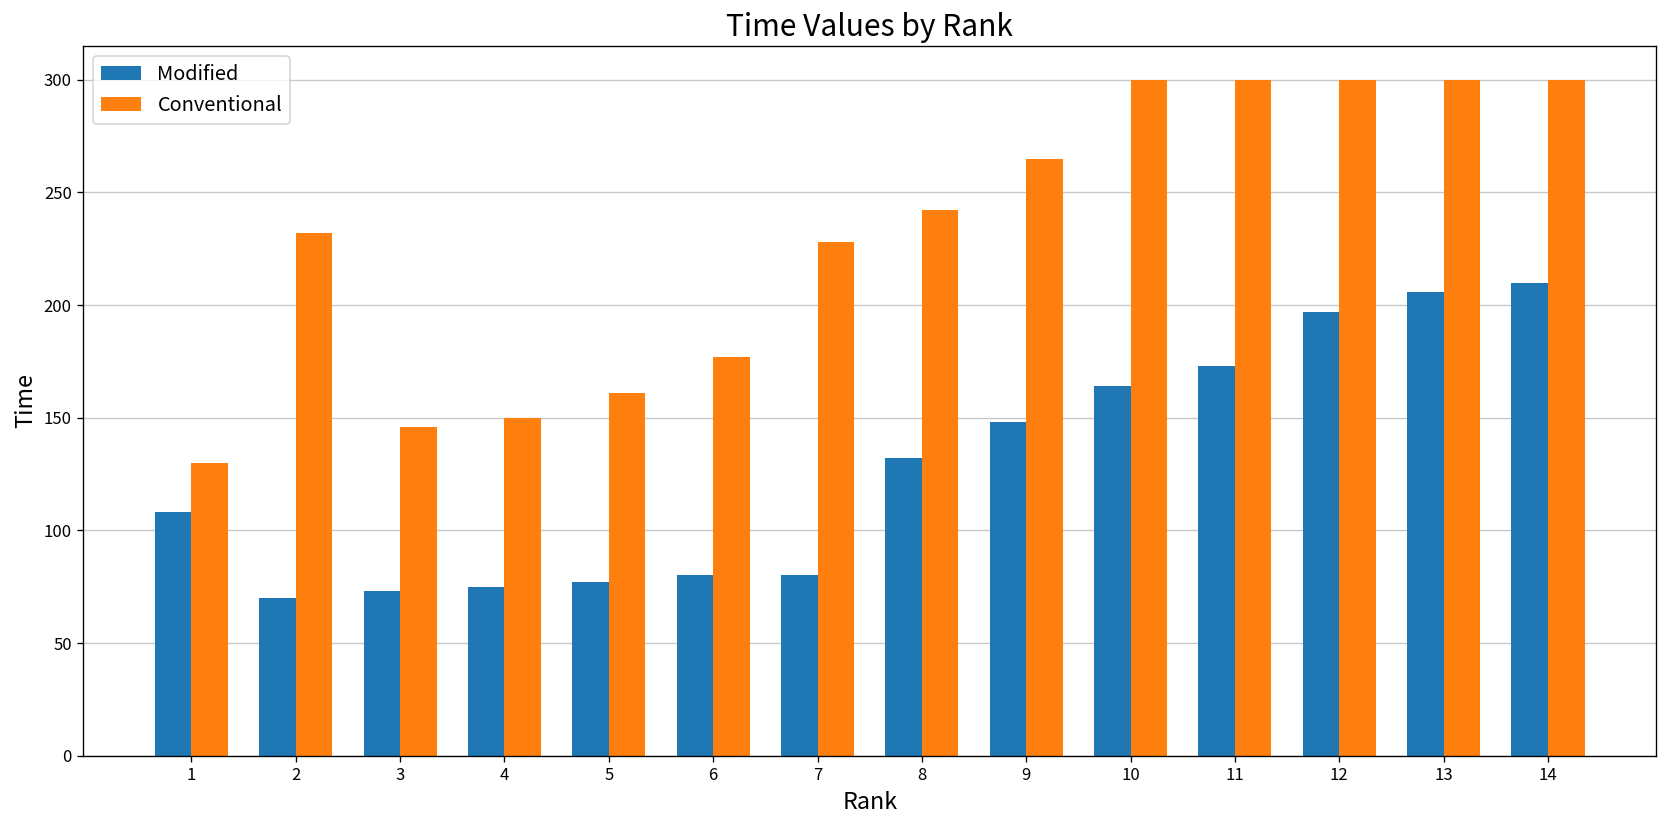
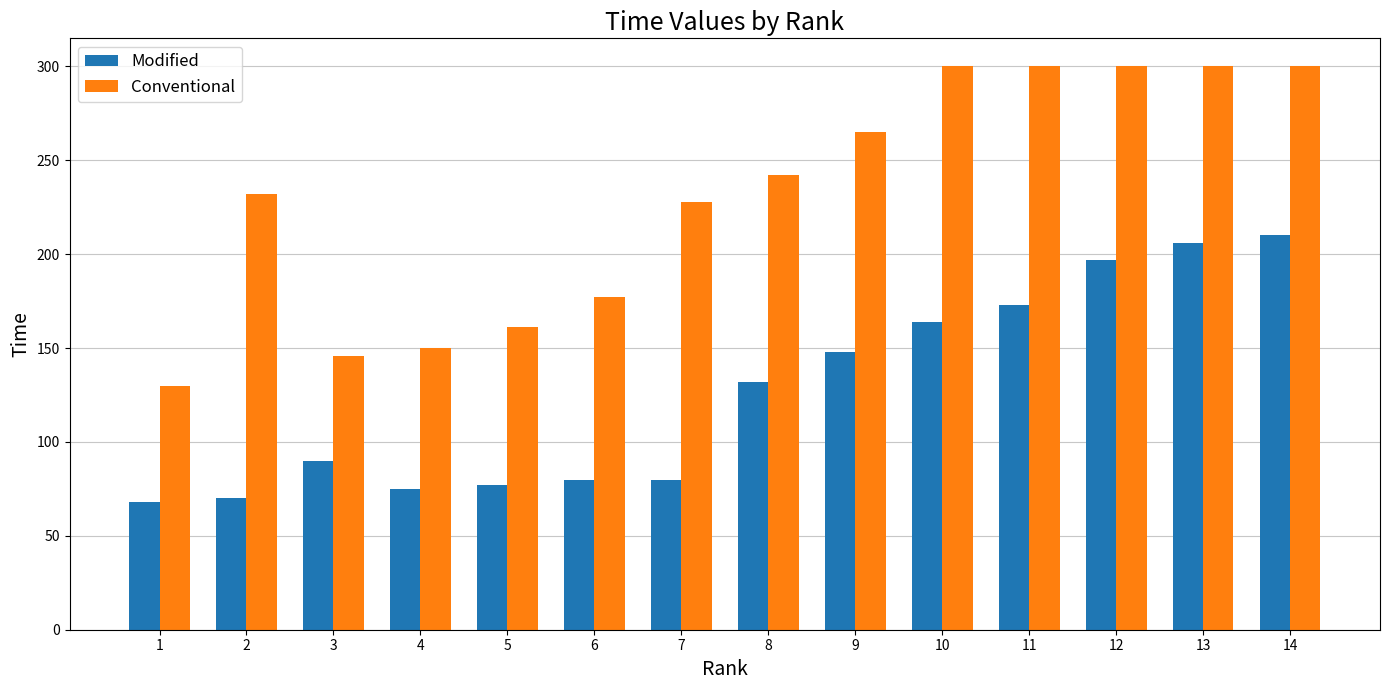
  {
    "Modified": {
-     "1": 108,
+     "1": 68,
      "2": 70,
-     "3": 73,
+     "3": 90,
      "4": 75,
      "5": 77,
      "6": 80,
      "7": 80,
      "8": 132,
      "9": 148,
      "10": 164,
      "11": 173,
      "12": 197,
      "13": 206,
      "14": 210
    },
    "Conventional": {
      "1": 130,
      "2": 232,
      "3": 146,
      "4": 150,
      "5": 161,
      "6": 177,
      "7": 228,
      "8": 242,
      "9": 265,
      "10": 300,
      "11": 300,
      "12": 300,
      "13": 300,
      "14": 300
    }
  }
